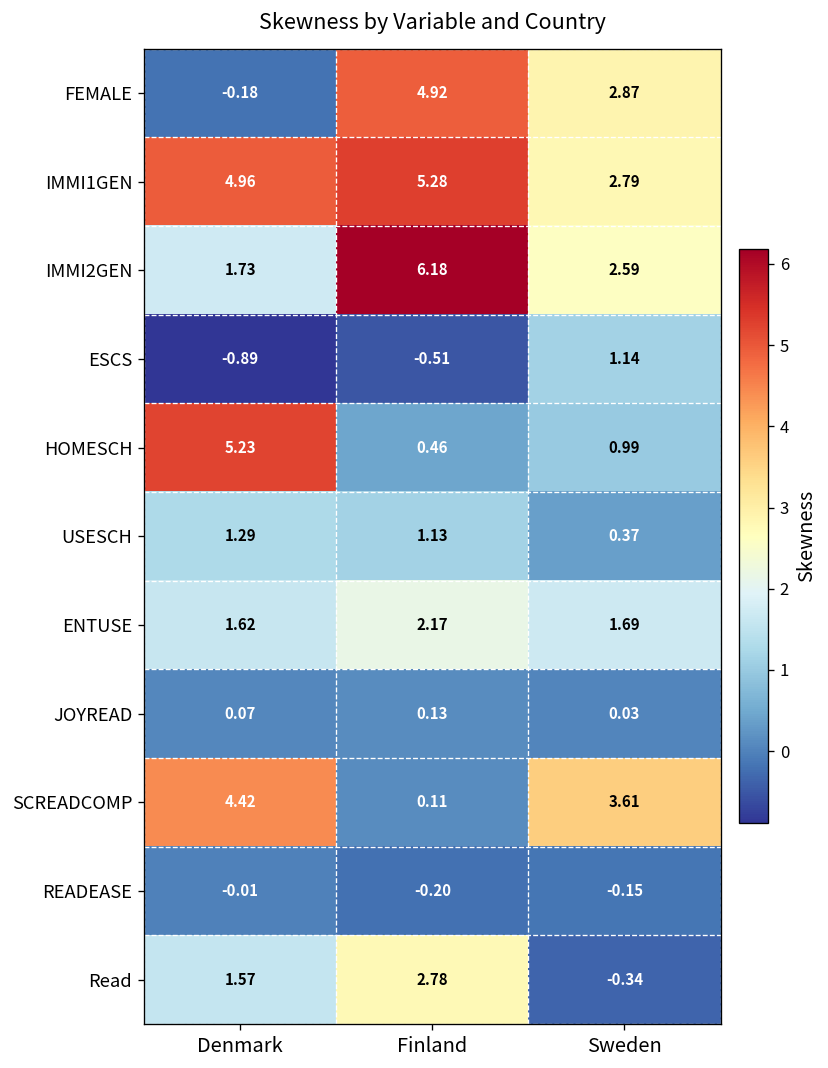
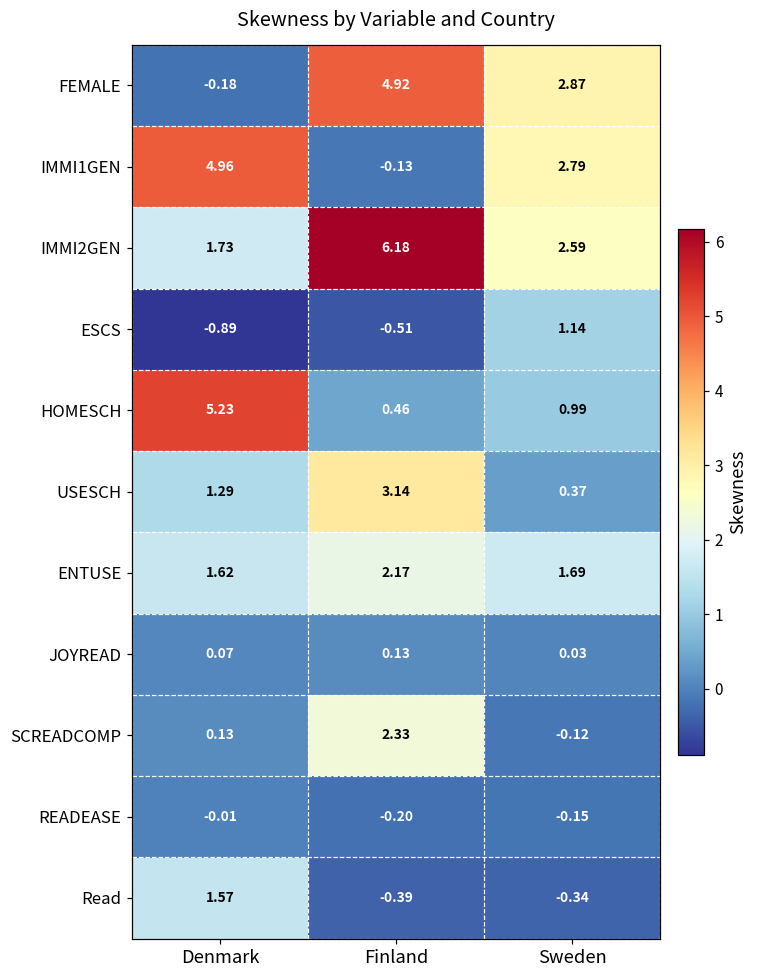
  {
    "FEMALE": {
      "Denmark": -0.18,
      "Finland": 4.92,
      "Sweden": 2.87
    },
    "IMMI1GEN": {
      "Denmark": 4.96,
-     "Finland": 5.28,
+     "Finland": -0.13,
      "Sweden": 2.79
    },
    "IMMI2GEN": {
      "Denmark": 1.73,
      "Finland": 6.18,
      "Sweden": 2.59
    },
    "ESCS": {
      "Denmark": -0.89,
      "Finland": -0.51,
      "Sweden": 1.14
    },
    "HOMESCH": {
      "Denmark": 5.23,
      "Finland": 0.46,
      "Sweden": 0.99
    },
    "USESCH": {
      "Denmark": 1.29,
-     "Finland": 1.13,
+     "Finland": 3.14,
      "Sweden": 0.37
    },
    "ENTUSE": {
      "Denmark": 1.62,
      "Finland": 2.17,
      "Sweden": 1.69
    },
    "JOYREAD": {
      "Denmark": 0.07,
      "Finland": 0.13,
      "Sweden": 0.03
    },
    "SCREADCOMP": {
-     "Denmark": 4.42,
-     "Finland": 0.11,
-     "Sweden": 3.61
+     "Denmark": 0.13,
+     "Finland": 2.33,
+     "Sweden": -0.12
    },
    "READEASE": {
      "Denmark": -0.01,
      "Finland": -0.20,
      "Sweden": -0.15
    },
    "Read": {
      "Denmark": 1.57,
-     "Finland": 2.78,
+     "Finland": -0.39,
      "Sweden": -0.34
    }
  }
